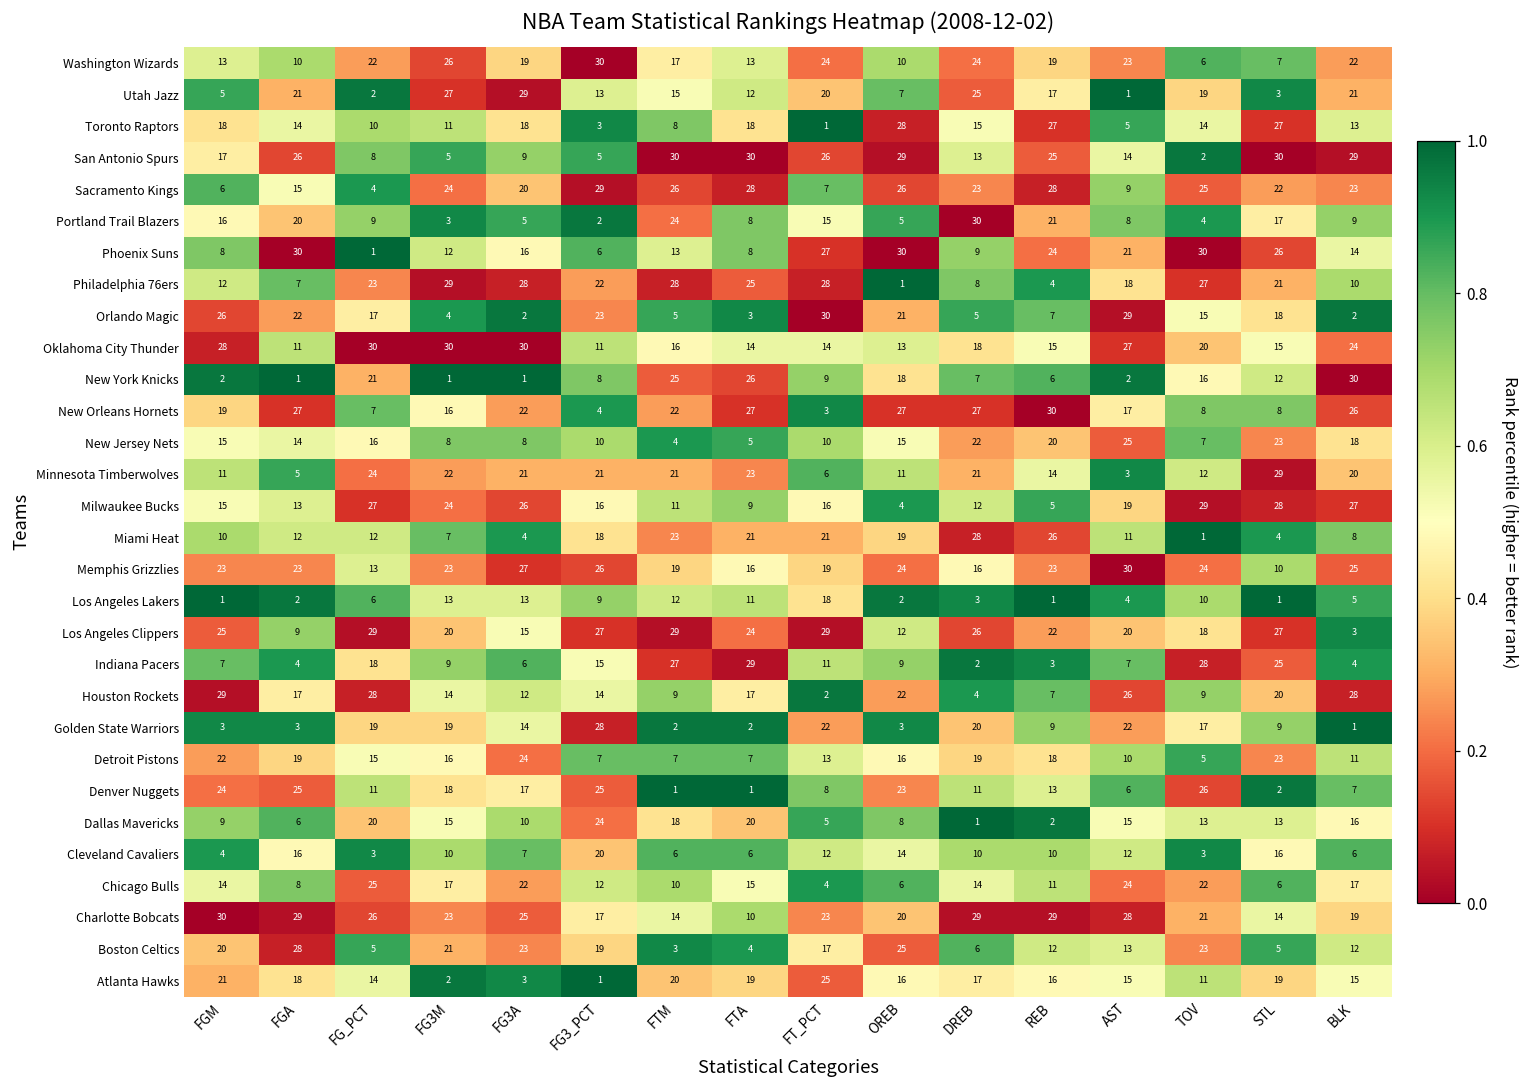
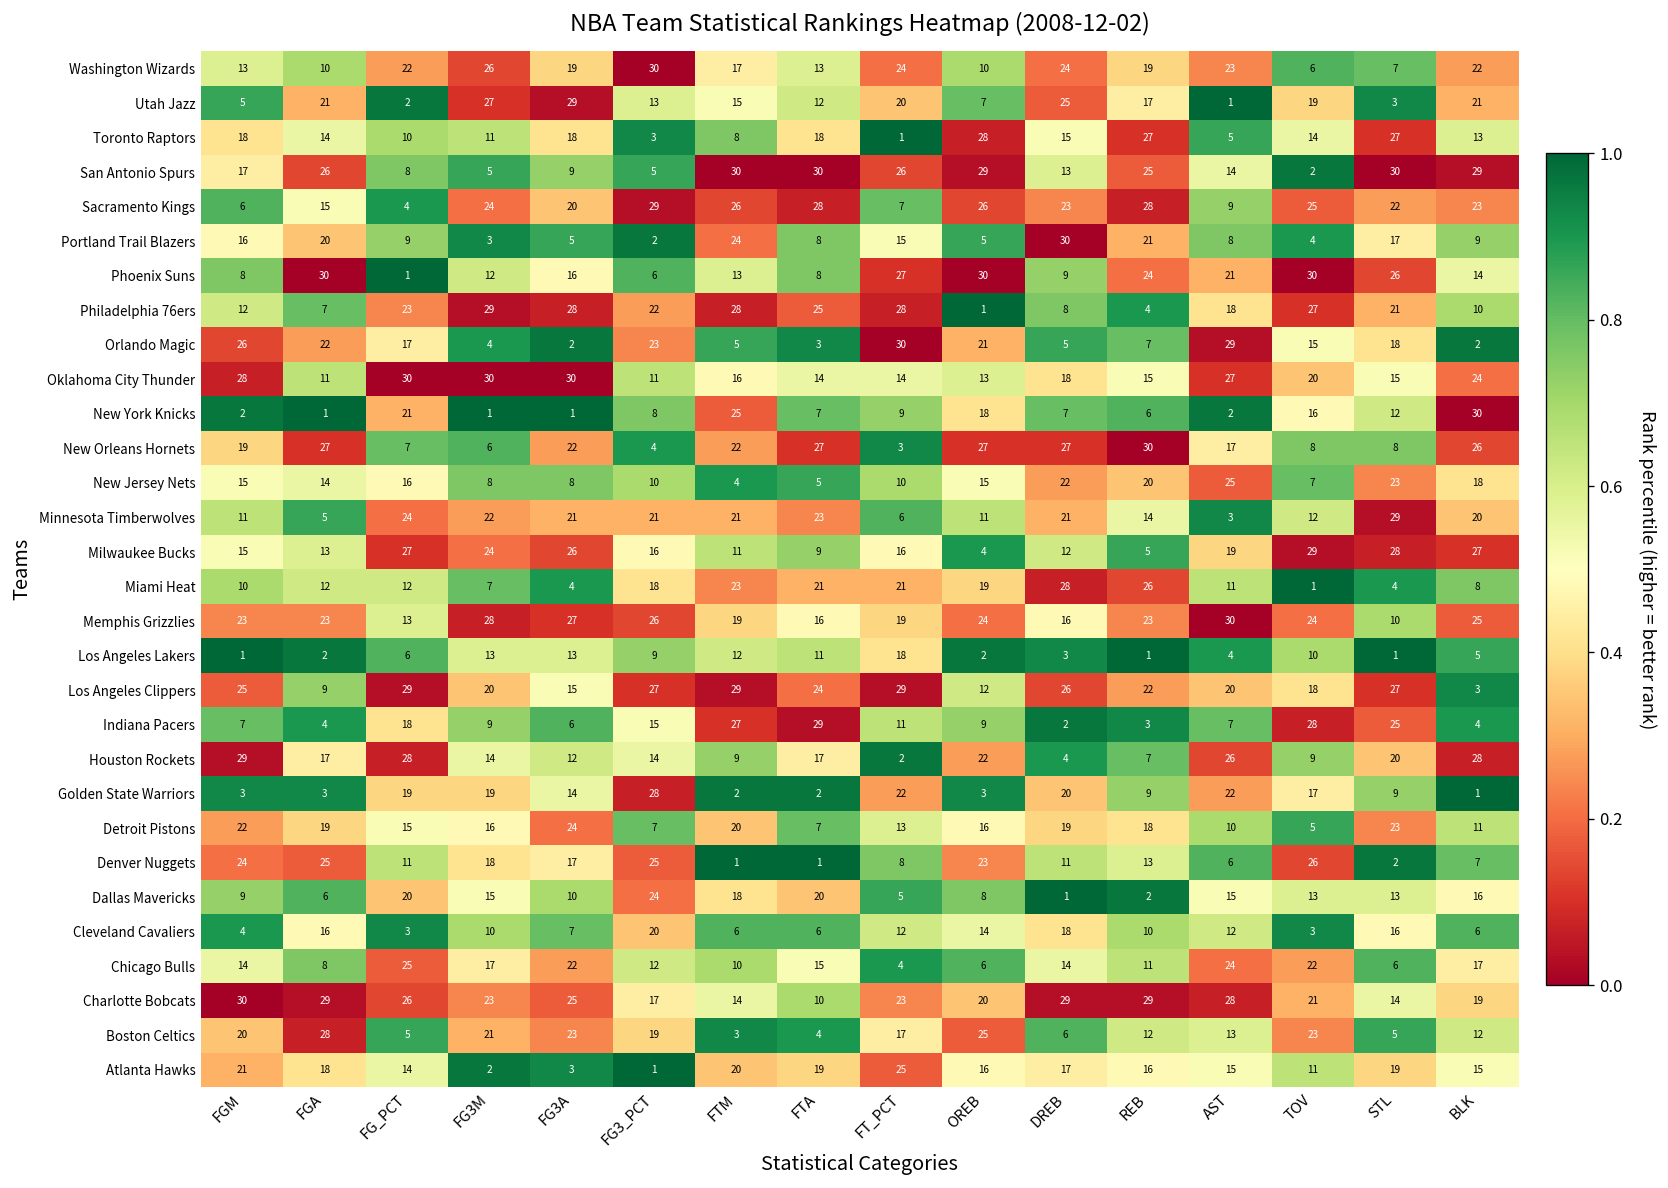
  {
    "New York Knicks": {
      "FGM": 2,
      "FGA": 1,
      "FG_PCT": 21,
      "FG3M": 1,
      "FG3A": 1,
      "FG3_PCT": 8,
      "FTM": 25,
-     "FTA": 26,
+     "FTA": 7,
      "FT_PCT": 9,
      "OREB": 18,
      "DREB": 7,
      "REB": 6,
      "AST": 2,
      "TOV": 16,
      "STL": 12,
      "BLK": 30
    },
    "New Orleans Hornets": {
      "FGM": 19,
      "FGA": 27,
      "FG_PCT": 7,
-     "FG3M": 16,
+     "FG3M": 6,
      "FG3A": 22,
      "FG3_PCT": 4,
      "FTM": 22,
      "FTA": 27,
      "FT_PCT": 3,
      "OREB": 27,
      "DREB": 27,
      "REB": 30,
      "AST": 17,
      "TOV": 8,
      "STL": 8,
      "BLK": 26
    },
    "Memphis Grizzlies": {
      "FGM": 23,
      "FGA": 23,
      "FG_PCT": 13,
-     "FG3M": 23,
+     "FG3M": 28,
      "FG3A": 27,
      "FG3_PCT": 26,
      "FTM": 19,
      "FTA": 16,
      "FT_PCT": 19,
      "OREB": 24,
      "DREB": 16,
      "REB": 23,
      "AST": 30,
      "TOV": 24,
      "STL": 10,
      "BLK": 25
    },
    "Detroit Pistons": {
      "FGM": 22,
      "FGA": 19,
      "FG_PCT": 15,
      "FG3M": 16,
      "FG3A": 24,
      "FG3_PCT": 7,
-     "FTM": 7,
+     "FTM": 20,
      "FTA": 7,
      "FT_PCT": 13,
      "OREB": 16,
      "DREB": 19,
      "REB": 18,
      "AST": 10,
      "TOV": 5,
      "STL": 23,
      "BLK": 11
    },
    "Cleveland Cavaliers": {
      "FGM": 4,
      "FGA": 16,
      "FG_PCT": 3,
      "FG3M": 10,
      "FG3A": 7,
      "FG3_PCT": 20,
      "FTM": 6,
      "FTA": 6,
      "FT_PCT": 12,
      "OREB": 14,
-     "DREB": 10,
+     "DREB": 18,
      "REB": 10,
      "AST": 12,
      "TOV": 3,
      "STL": 16,
      "BLK": 6
    }
  }
